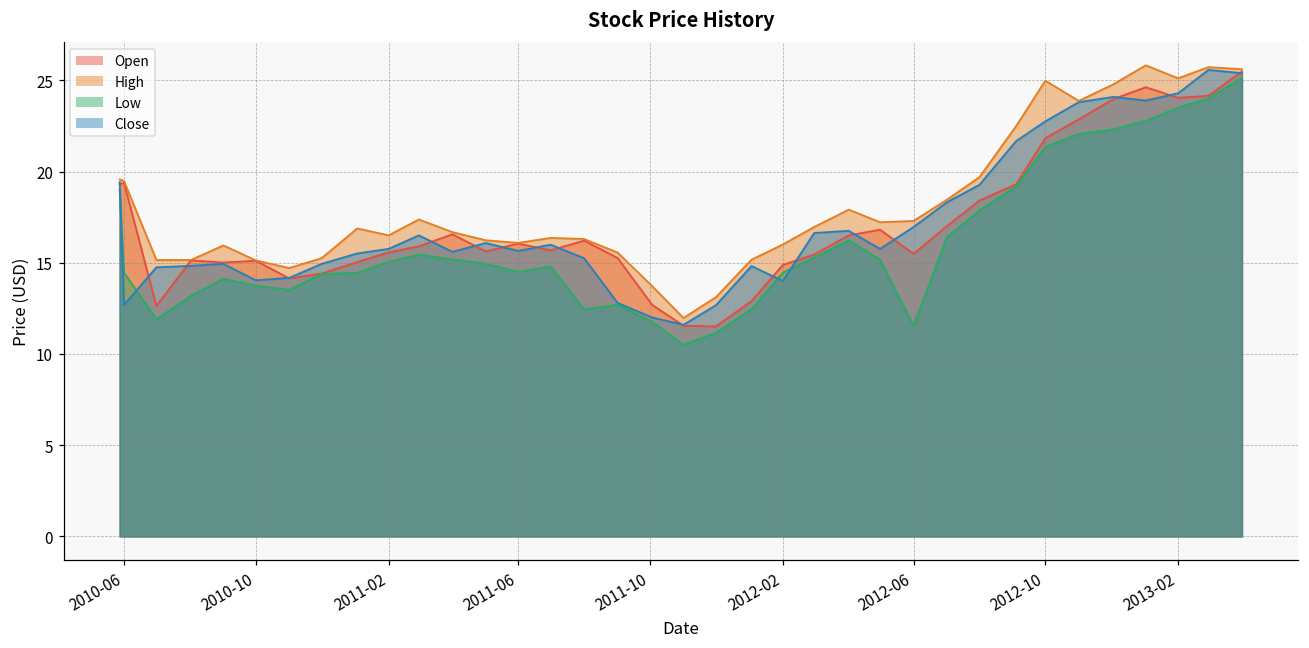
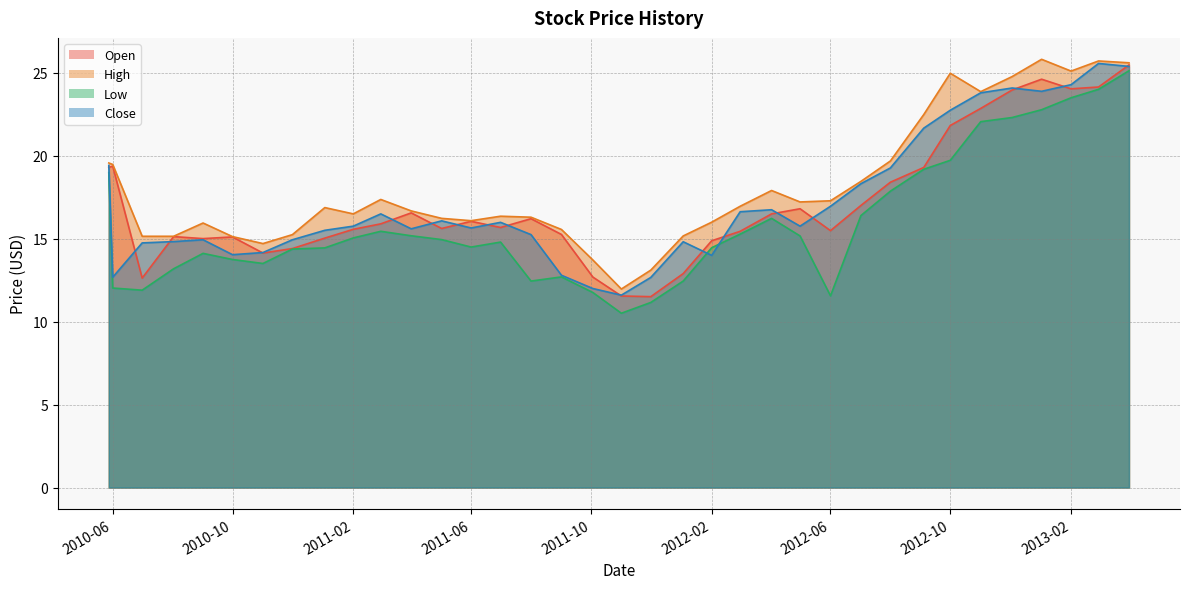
  {
    "Low": {
-     "2010-06": 14.5,
+     "2010-06": 12.0,
      "2010-10": 13.8,
      "2011-02": 15.1,
      "2011-06": 14.5,
      "2012-02": 14.5,
      "2012-06": 11.6,
-     "2012-10": 21.4,
+     "2012-10": 19.7,
      "2013-02": 23.5
    },
    "Close": {
      "2010-06": 12.7,
      "2010-10": 14.0,
      "2011-02": 15.8,
      "2011-06": 15.7,
      "2012-02": 14.0,
      "2012-06": 17.0,
      "2012-10": 22.8,
      "2013-02": 24.3
    }
  }
